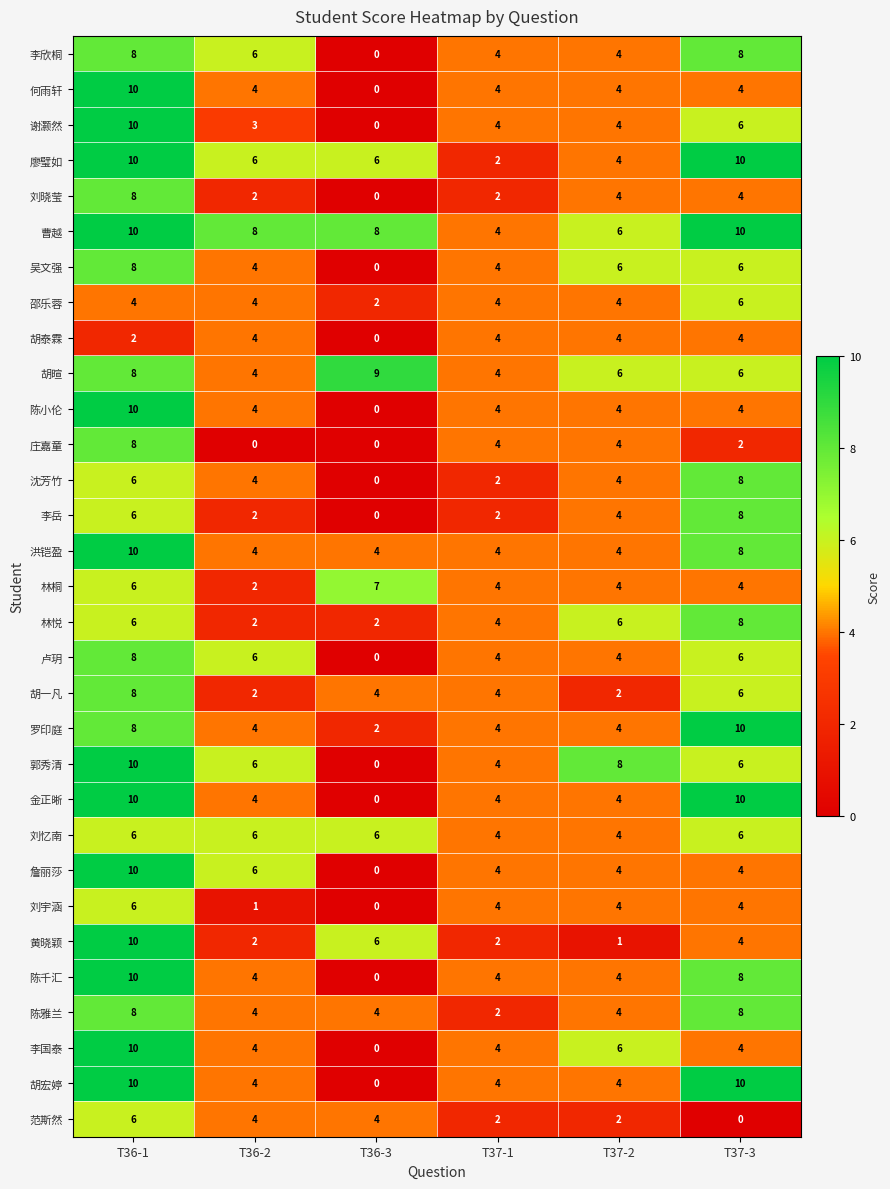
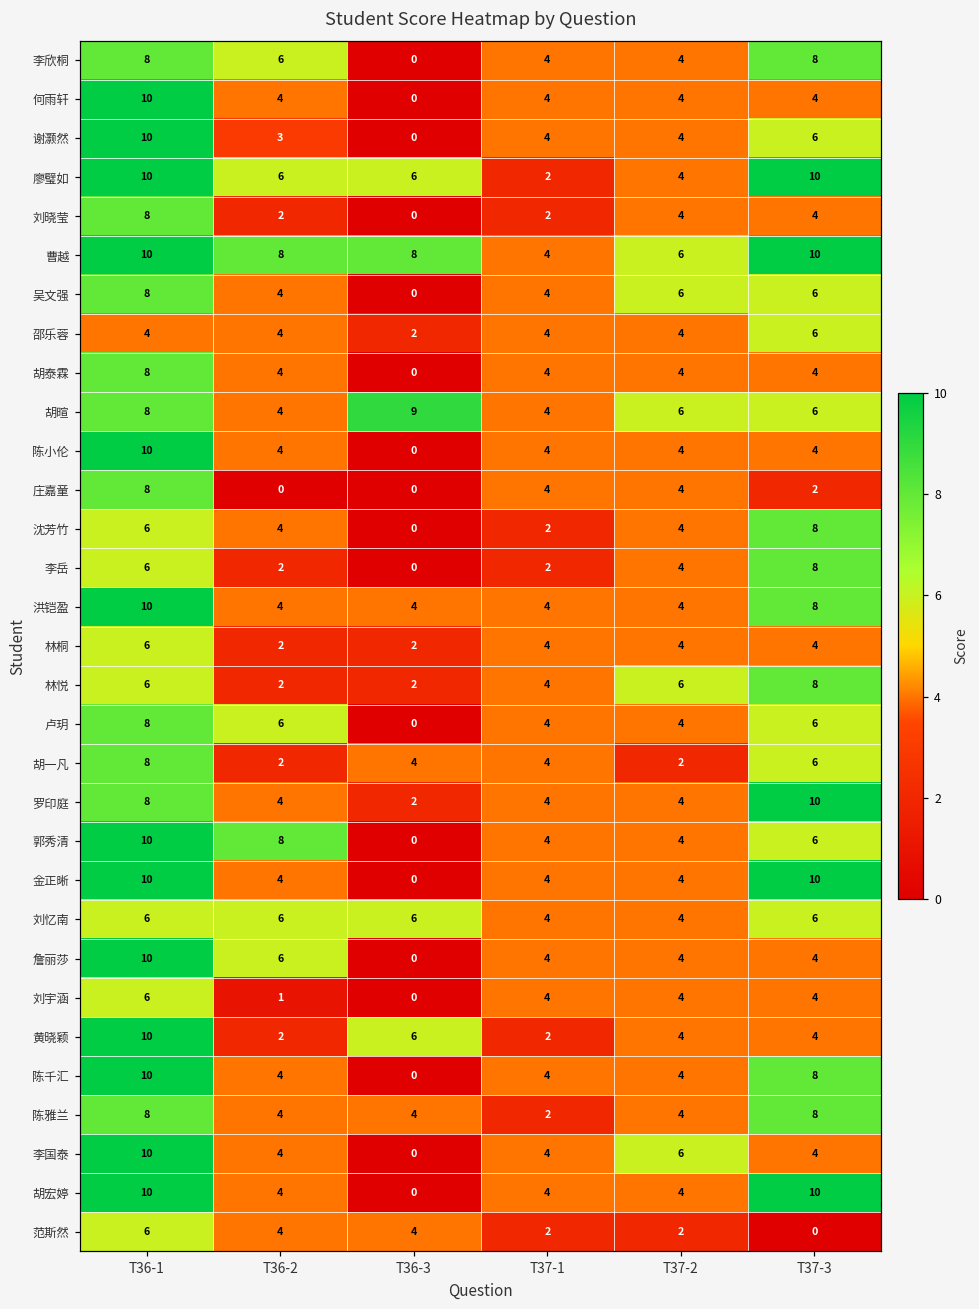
  {
    "李欣桐": {
      "T36-1": 8,
      "T36-2": 6,
      "T36-3": 0,
      "T37-1": 4,
      "T37-2": 4,
      "T37-3": 8
    },
    "何雨轩": {
      "T36-1": 10,
      "T36-2": 4,
      "T36-3": 0,
      "T37-1": 4,
      "T37-2": 4,
      "T37-3": 4
    },
    "谢灏然": {
      "T36-1": 10,
      "T36-2": 3,
      "T36-3": 0,
      "T37-1": 4,
      "T37-2": 4,
      "T37-3": 6
    },
    "廖璧如": {
      "T36-1": 10,
      "T36-2": 6,
      "T36-3": 6,
      "T37-1": 2,
      "T37-2": 4,
      "T37-3": 10
    },
    "刘晓莹": {
      "T36-1": 8,
      "T36-2": 2,
      "T36-3": 0,
      "T37-1": 2,
      "T37-2": 4,
      "T37-3": 4
    },
    "曹越": {
      "T36-1": 10,
      "T36-2": 8,
      "T36-3": 8,
      "T37-1": 4,
      "T37-2": 6,
      "T37-3": 10
    },
    "吴文强": {
      "T36-1": 8,
      "T36-2": 4,
      "T36-3": 0,
      "T37-1": 4,
      "T37-2": 6,
      "T37-3": 6
    },
    "邵乐蓉": {
      "T36-1": 4,
      "T36-2": 4,
      "T36-3": 2,
      "T37-1": 4,
      "T37-2": 4,
      "T37-3": 6
    },
    "胡泰霖": {
-     "T36-1": 2,
+     "T36-1": 8,
      "T36-2": 4,
      "T36-3": 0,
      "T37-1": 4,
      "T37-2": 4,
      "T37-3": 4
    },
    "胡暄": {
      "T36-1": 8,
      "T36-2": 4,
      "T36-3": 9,
      "T37-1": 4,
      "T37-2": 6,
      "T37-3": 6
    },
    "陈小伦": {
      "T36-1": 10,
      "T36-2": 4,
      "T36-3": 0,
      "T37-1": 4,
      "T37-2": 4,
      "T37-3": 4
    },
    "庄嘉童": {
      "T36-1": 8,
      "T36-2": 0,
      "T36-3": 0,
      "T37-1": 4,
      "T37-2": 4,
      "T37-3": 2
    },
    "沈芳竹": {
      "T36-1": 6,
      "T36-2": 4,
      "T36-3": 0,
      "T37-1": 2,
      "T37-2": 4,
      "T37-3": 8
    },
    "李岳": {
      "T36-1": 6,
      "T36-2": 2,
      "T36-3": 0,
      "T37-1": 2,
      "T37-2": 4,
      "T37-3": 8
    },
    "洪铠盈": {
      "T36-1": 10,
      "T36-2": 4,
      "T36-3": 4,
      "T37-1": 4,
      "T37-2": 4,
      "T37-3": 8
    },
    "林桐": {
      "T36-1": 6,
      "T36-2": 2,
-     "T36-3": 7,
+     "T36-3": 2,
      "T37-1": 4,
      "T37-2": 4,
      "T37-3": 4
    },
    "林悦": {
      "T36-1": 6,
      "T36-2": 2,
      "T36-3": 2,
      "T37-1": 4,
      "T37-2": 6,
      "T37-3": 8
    },
    "卢玥": {
      "T36-1": 8,
      "T36-2": 6,
      "T36-3": 0,
      "T37-1": 4,
      "T37-2": 4,
      "T37-3": 6
    },
    "胡一凡": {
      "T36-1": 8,
      "T36-2": 2,
      "T36-3": 4,
      "T37-1": 4,
      "T37-2": 2,
      "T37-3": 6
    },
    "罗印庭": {
      "T36-1": 8,
      "T36-2": 4,
      "T36-3": 2,
      "T37-1": 4,
      "T37-2": 4,
      "T37-3": 10
    },
    "郭秀清": {
      "T36-1": 10,
-     "T36-2": 6,
+     "T36-2": 8,
      "T36-3": 0,
      "T37-1": 4,
-     "T37-2": 8,
+     "T37-2": 4,
      "T37-3": 6
    },
    "金正晰": {
      "T36-1": 10,
      "T36-2": 4,
      "T36-3": 0,
      "T37-1": 4,
      "T37-2": 4,
      "T37-3": 10
    },
    "刘忆南": {
      "T36-1": 6,
      "T36-2": 6,
      "T36-3": 6,
      "T37-1": 4,
      "T37-2": 4,
      "T37-3": 6
    },
    "詹丽莎": {
      "T36-1": 10,
      "T36-2": 6,
      "T36-3": 0,
      "T37-1": 4,
      "T37-2": 4,
      "T37-3": 4
    },
    "刘宇涵": {
      "T36-1": 6,
      "T36-2": 1,
      "T36-3": 0,
      "T37-1": 4,
      "T37-2": 4,
      "T37-3": 4
    },
    "黄晓颖": {
      "T36-1": 10,
      "T36-2": 2,
      "T36-3": 6,
      "T37-1": 2,
-     "T37-2": 1,
+     "T37-2": 4,
      "T37-3": 4
    },
    "陈千汇": {
      "T36-1": 10,
      "T36-2": 4,
      "T36-3": 0,
      "T37-1": 4,
      "T37-2": 4,
      "T37-3": 8
    },
    "陈雅兰": {
      "T36-1": 8,
      "T36-2": 4,
      "T36-3": 4,
      "T37-1": 2,
      "T37-2": 4,
      "T37-3": 8
    },
    "李国泰": {
      "T36-1": 10,
      "T36-2": 4,
      "T36-3": 0,
      "T37-1": 4,
      "T37-2": 6,
      "T37-3": 4
    },
    "胡宏婷": {
      "T36-1": 10,
      "T36-2": 4,
      "T36-3": 0,
      "T37-1": 4,
      "T37-2": 4,
      "T37-3": 10
    },
    "范斯然": {
      "T36-1": 6,
      "T36-2": 4,
      "T36-3": 4,
      "T37-1": 2,
      "T37-2": 2,
      "T37-3": 0
    }
  }
